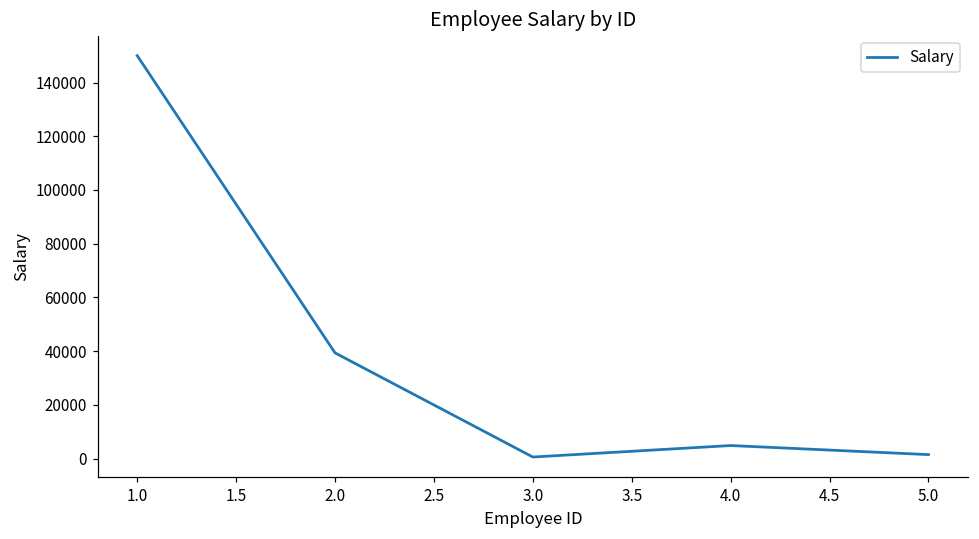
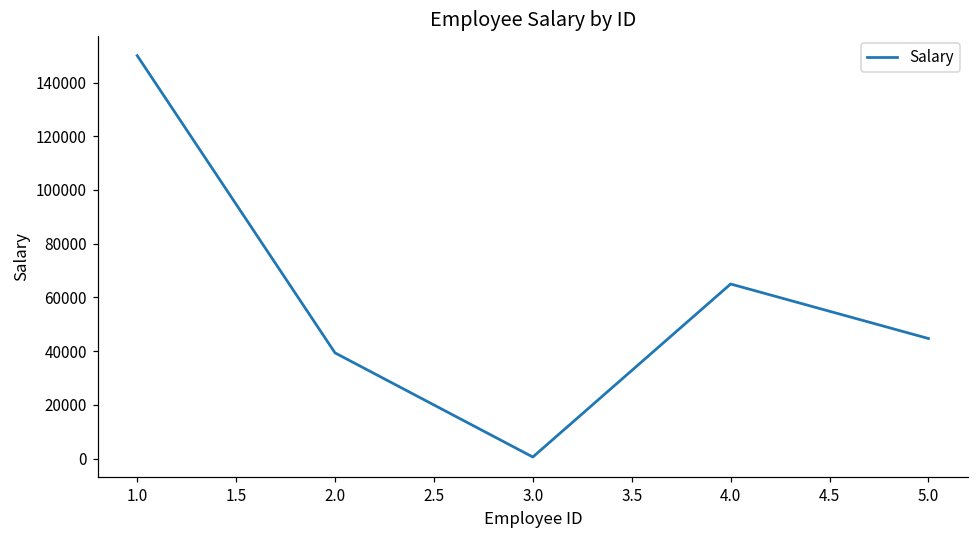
  {
    "1.0": 150000,
    "2.0": 39000,
    "3.0": 1000,
-   "4.0": 5000,
-   "5.0": 2000
+   "4.0": 65000,
+   "5.0": 45000
  }
